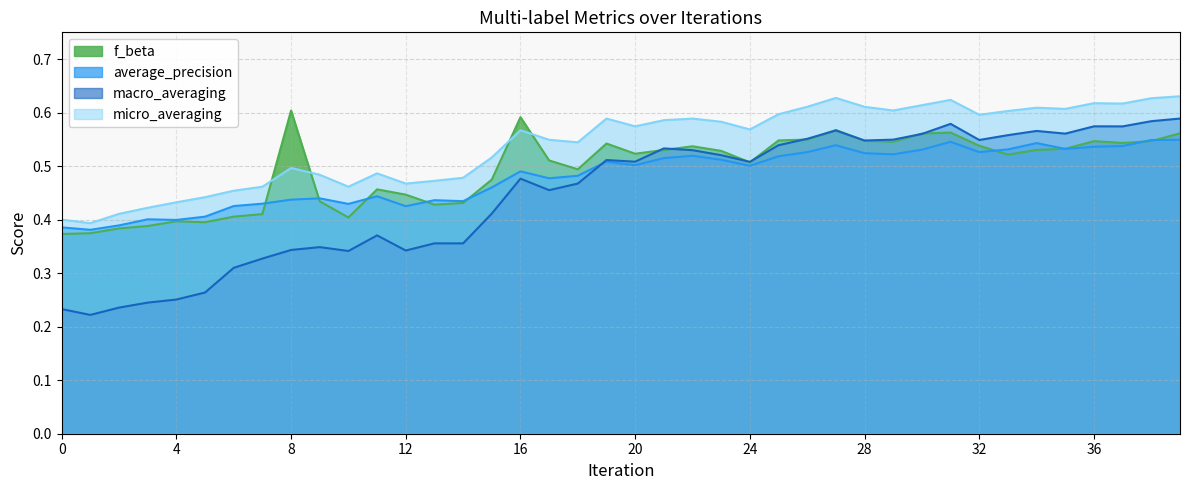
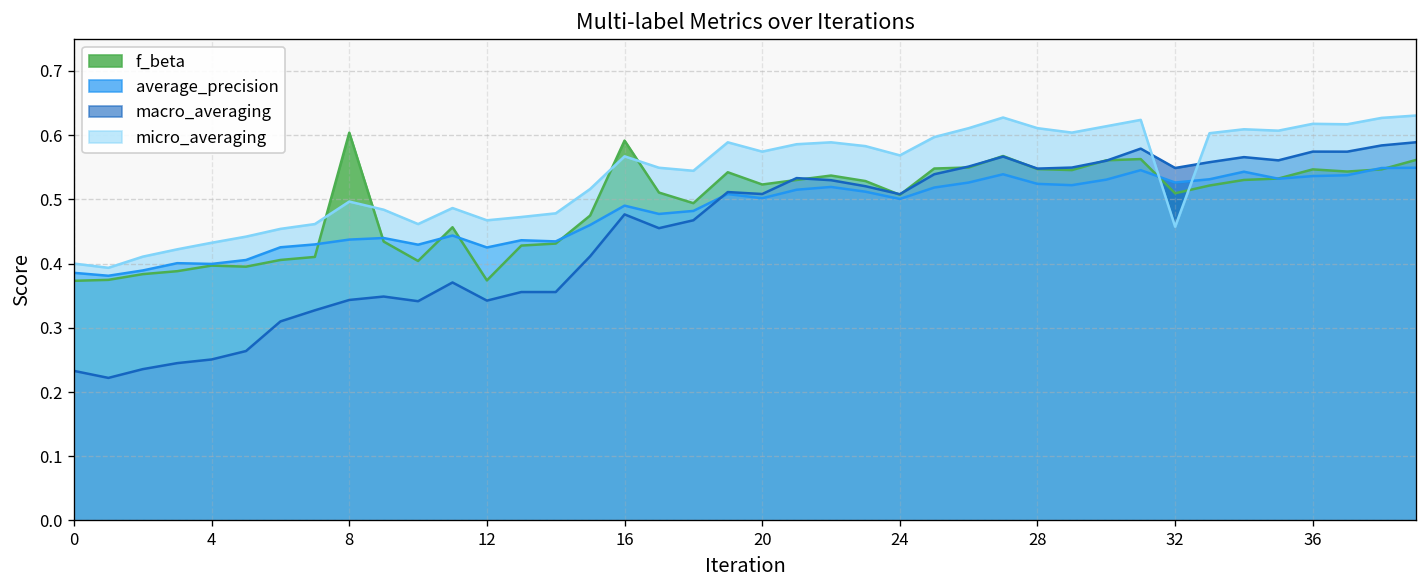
  {
    "f_beta": {
      "0": 0.37,
      "8": 0.60,
-     "12": 0.45,
+     "12": 0.37,
      "16": 0.59,
      "20": 0.52,
-     "32": 0.54,
+     "32": 0.51,
      "36": 0.55
    },
    "micro_averaging": {
      "0": 0.40,
      "4": 0.43,
      "8": 0.50,
      "12": 0.47,
      "16": 0.57,
      "20": 0.57,
      "24": 0.57,
      "28": 0.61,
-     "32": 0.60,
+     "32": 0.46,
      "36": 0.62
    }
  }
